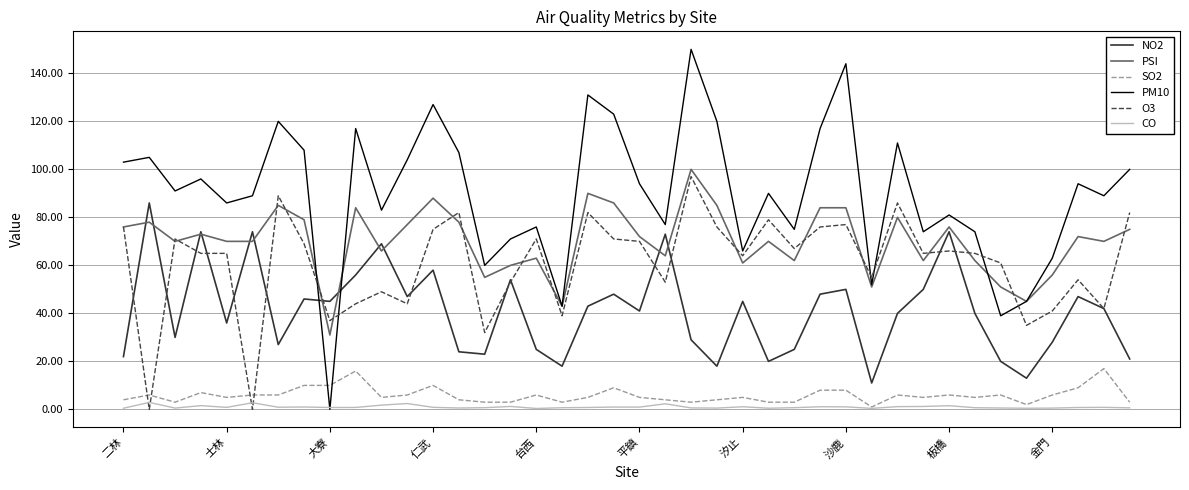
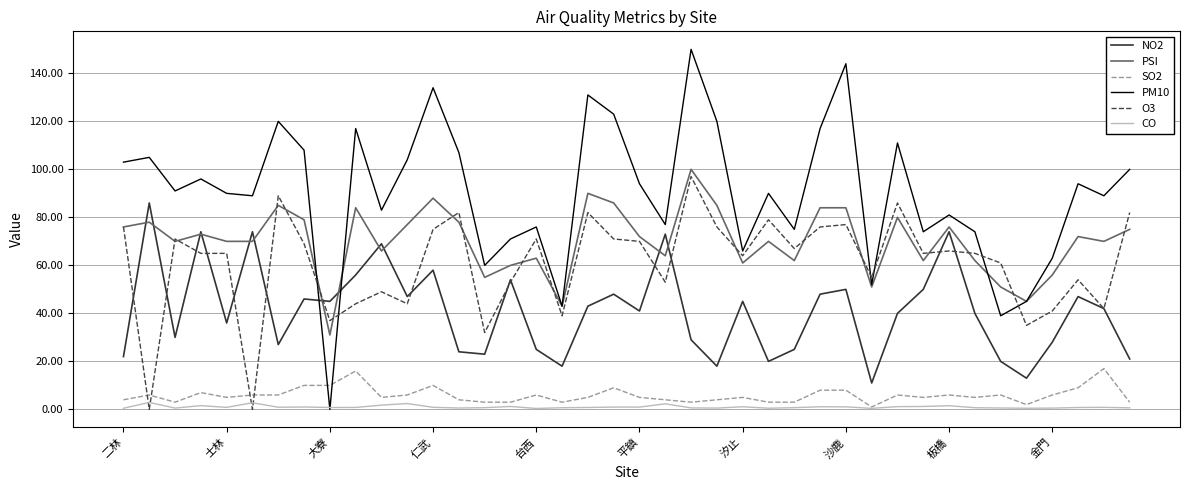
  {
    "PM10": {
      "二林": 103,
-     "士林": 86,
-     "仁武": 127,
+     "士林": 90,
+     "仁武": 134,
      "台西": 76,
      "平鎮": 94,
      "汐止": 66,
      "沙鹿": 144,
      "板橋": 81,
      "金門": 63
    }
  }
